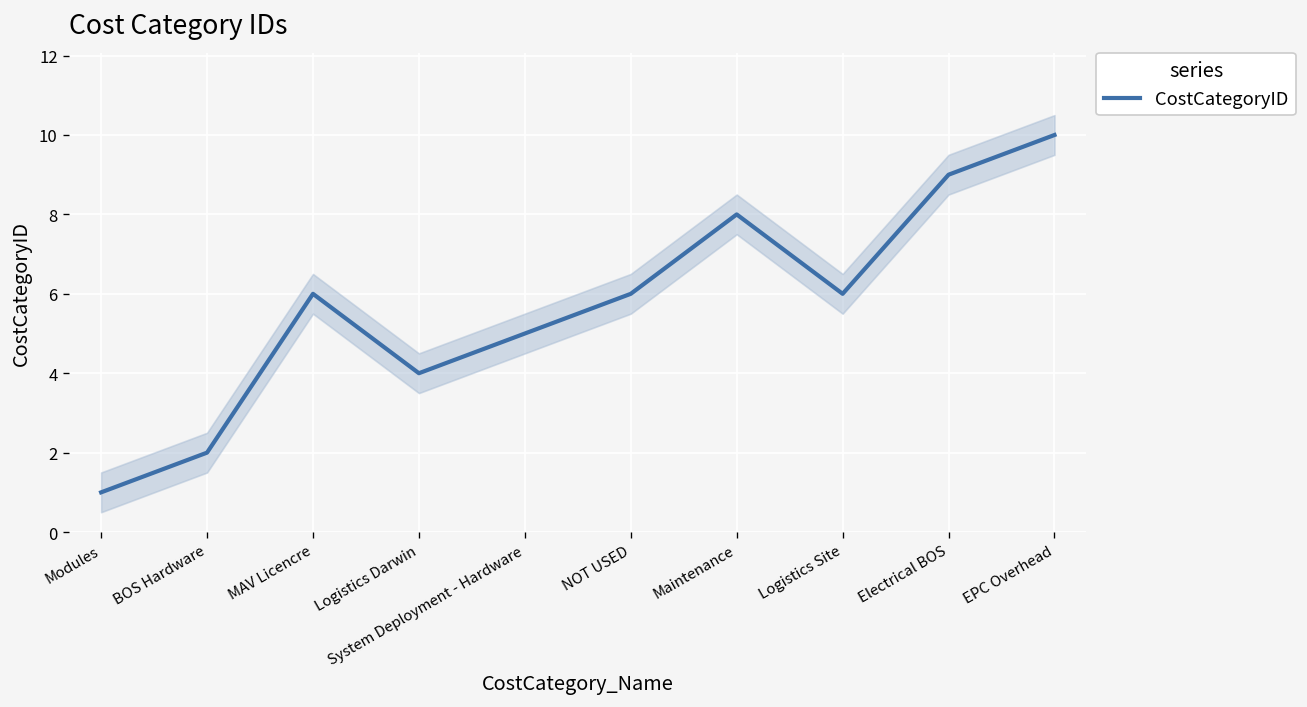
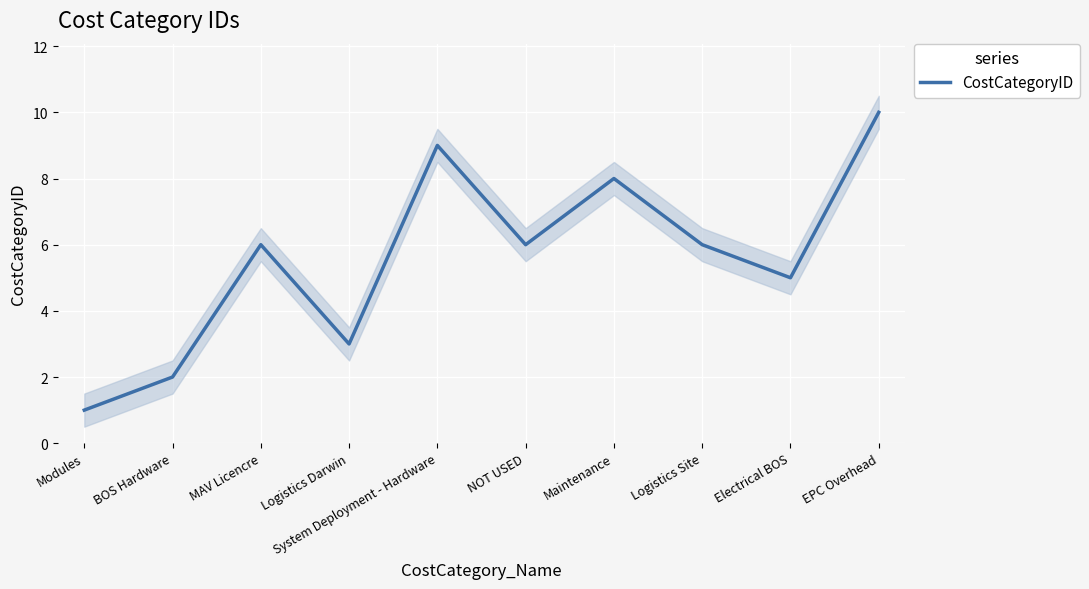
  {
    "CostCategoryID": {
      "Modules": 1,
      "BOS Hardware": 2,
      "MAV Licencre": 6,
-     "Logistics Darwin": 4,
-     "System Deployment - Hardware": 5,
+     "Logistics Darwin": 3,
+     "System Deployment - Hardware": 9,
      "NOT USED": 6,
      "Maintenance": 8,
      "Logistics Site": 6,
-     "Electrical BOS": 9,
+     "Electrical BOS": 5,
      "EPC Overhead": 10
    }
  }
